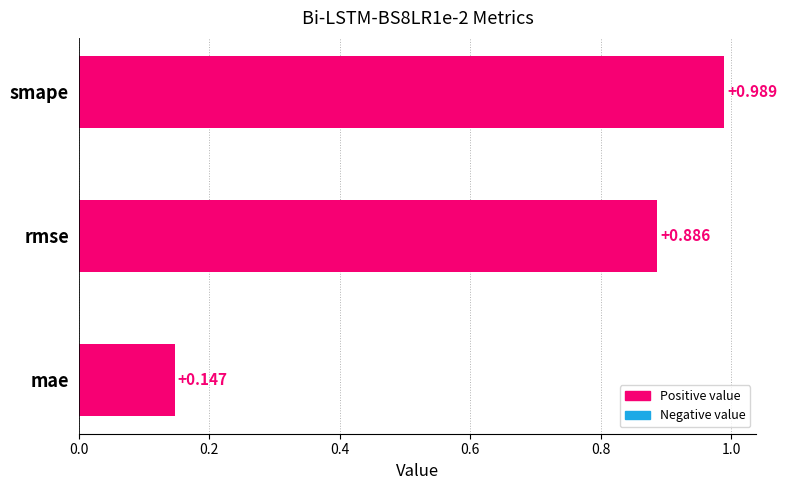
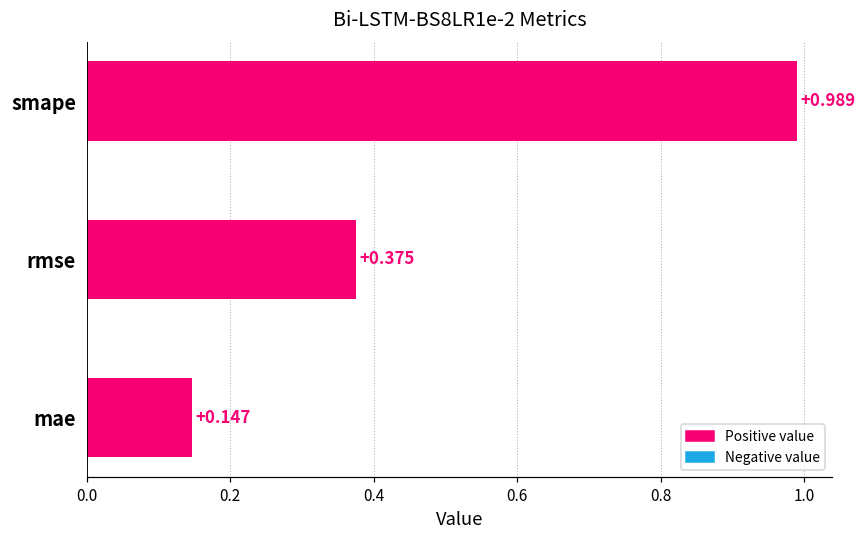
  {
    "smape": "+0.989",
-   "rmse": "+0.886",
+   "rmse": "+0.375",
    "mae": "+0.147"
  }
